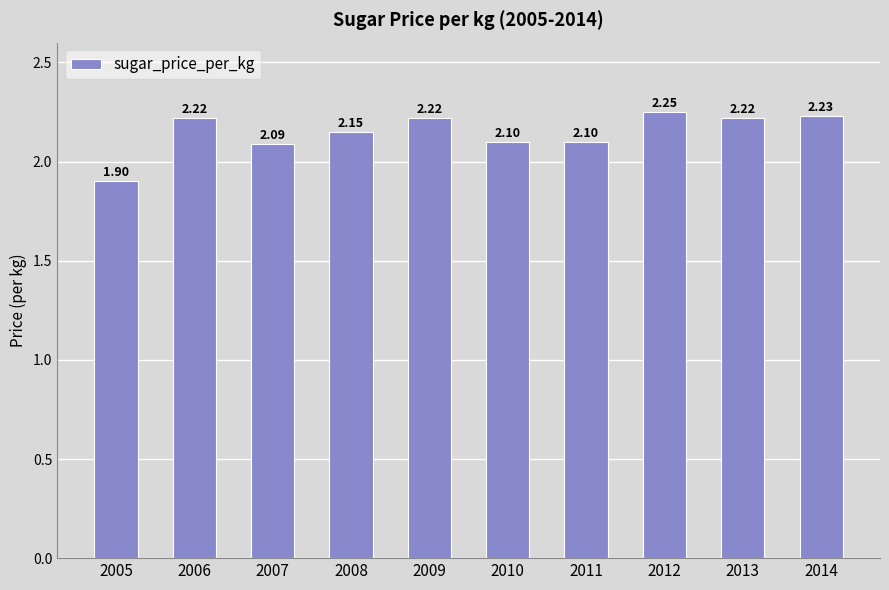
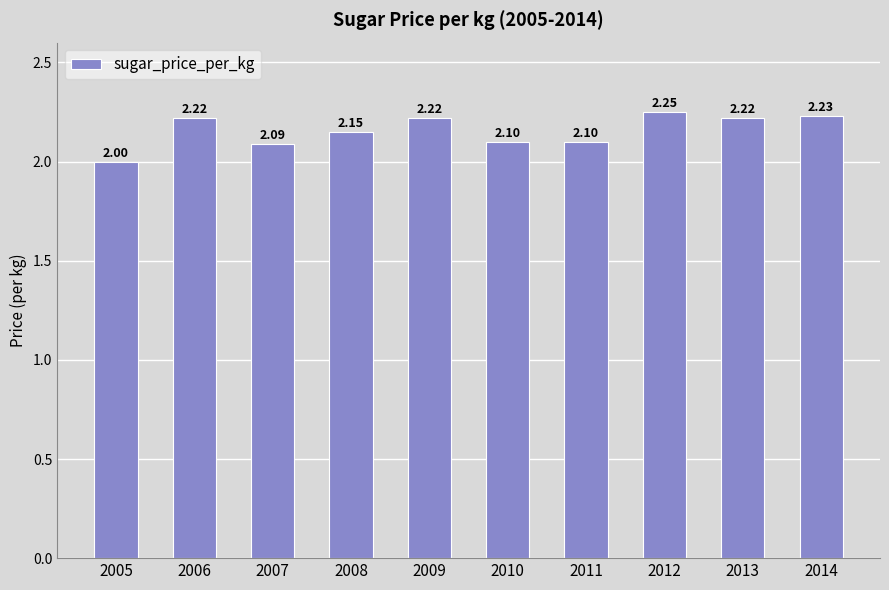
  {
-   "2005": 1.90,
+   "2005": 2.00,
    "2006": 2.22,
    "2007": 2.09,
    "2008": 2.15,
    "2009": 2.22,
    "2010": 2.10,
    "2011": 2.10,
    "2012": 2.25,
    "2013": 2.22,
    "2014": 2.23
  }
